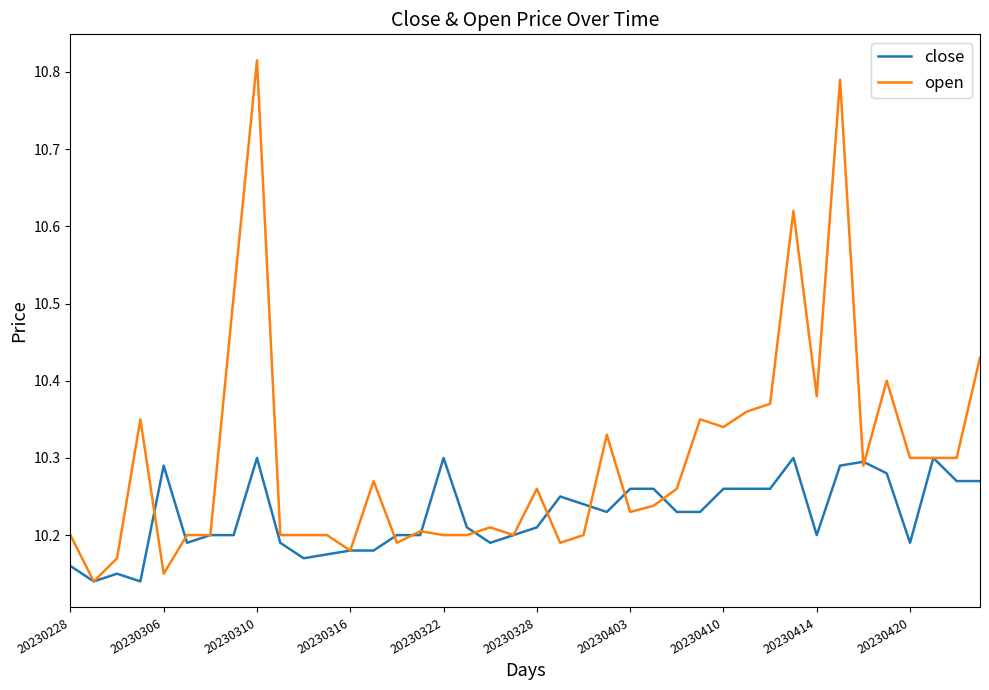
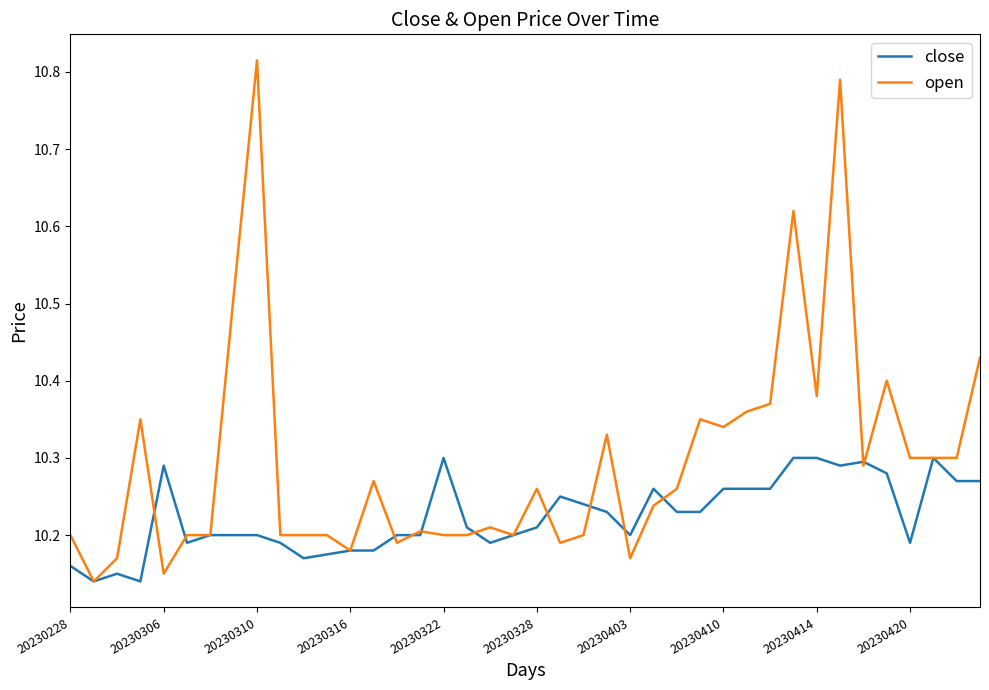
  {
    "close": {
      "20230228": 10.16,
      "20230306": 10.29,
-     "20230310": 10.3,
+     "20230310": 10.2,
      "20230322": 10.30,
      "20230328": 10.21,
-     "20230403": 10.26,
+     "20230403": 10.20,
      "20230410": 10.26,
-     "20230414": 10.2,
+     "20230414": 10.3,
      "20230420": 10.19
    },
    "open": {
      "20230228": 10.20,
      "20230306": 10.15,
      "20230310": 10.82,
      "20230322": 10.20,
      "20230328": 10.26,
-     "20230403": 10.23,
+     "20230403": 10.17,
      "20230410": 10.34,
      "20230414": 10.38,
      "20230420": 10.30
    }
  }
